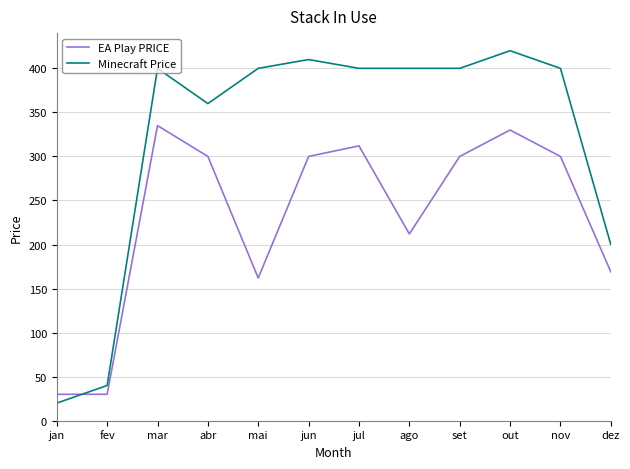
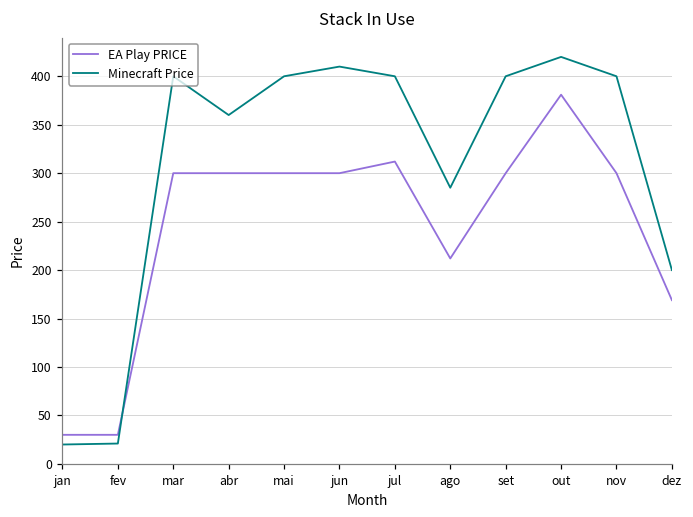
  {
    "EA Play PRICE": {
      "jan": 30,
      "fev": 30,
-     "mar": 340,
+     "mar": 300,
      "abr": 300,
-     "mai": 160,
+     "mai": 300,
      "jun": 300,
      "jul": 310,
      "ago": 210,
      "set": 300,
-     "out": 330,
+     "out": 380,
      "nov": 300,
      "dez": 170
    },
    "Minecraft Price": {
      "jan": 20,
-     "fev": 40,
+     "fev": 20,
      "abr": 360,
      "mai": 400,
      "jun": 410,
      "jul": 400,
-     "ago": 400,
+     "ago": 290,
      "set": 400,
      "out": 420,
      "nov": 400,
      "dez": 200
    }
  }
